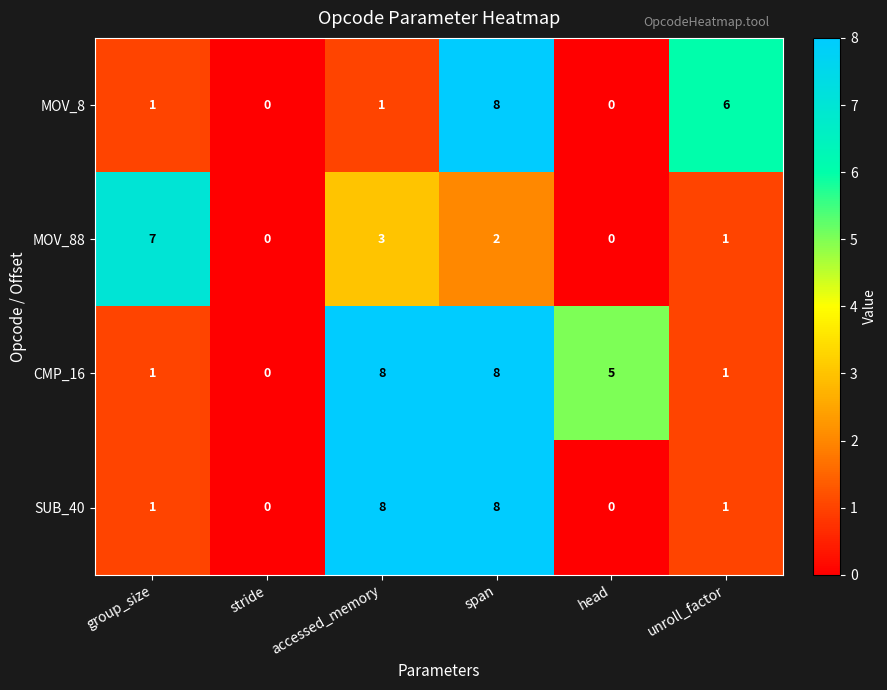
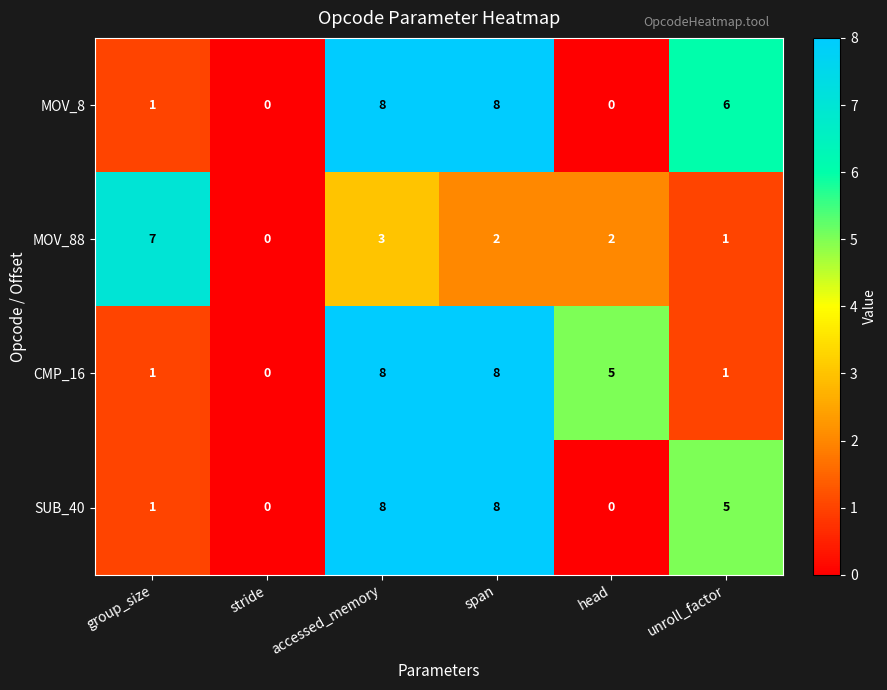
  {
    "MOV_8": {
      "group_size": 1,
      "stride": 0,
-     "accessed_memory": 1,
+     "accessed_memory": 8,
      "span": 8,
      "head": 0,
      "unroll_factor": 6
    },
    "MOV_88": {
      "group_size": 7,
      "stride": 0,
      "accessed_memory": 3,
      "span": 2,
-     "head": 0,
+     "head": 2,
      "unroll_factor": 1
    },
    "CMP_16": {
      "group_size": 1,
      "stride": 0,
      "accessed_memory": 8,
      "span": 8,
      "head": 5,
      "unroll_factor": 1
    },
    "SUB_40": {
      "group_size": 1,
      "stride": 0,
      "accessed_memory": 8,
      "span": 8,
      "head": 0,
-     "unroll_factor": 1
+     "unroll_factor": 5
    }
  }
